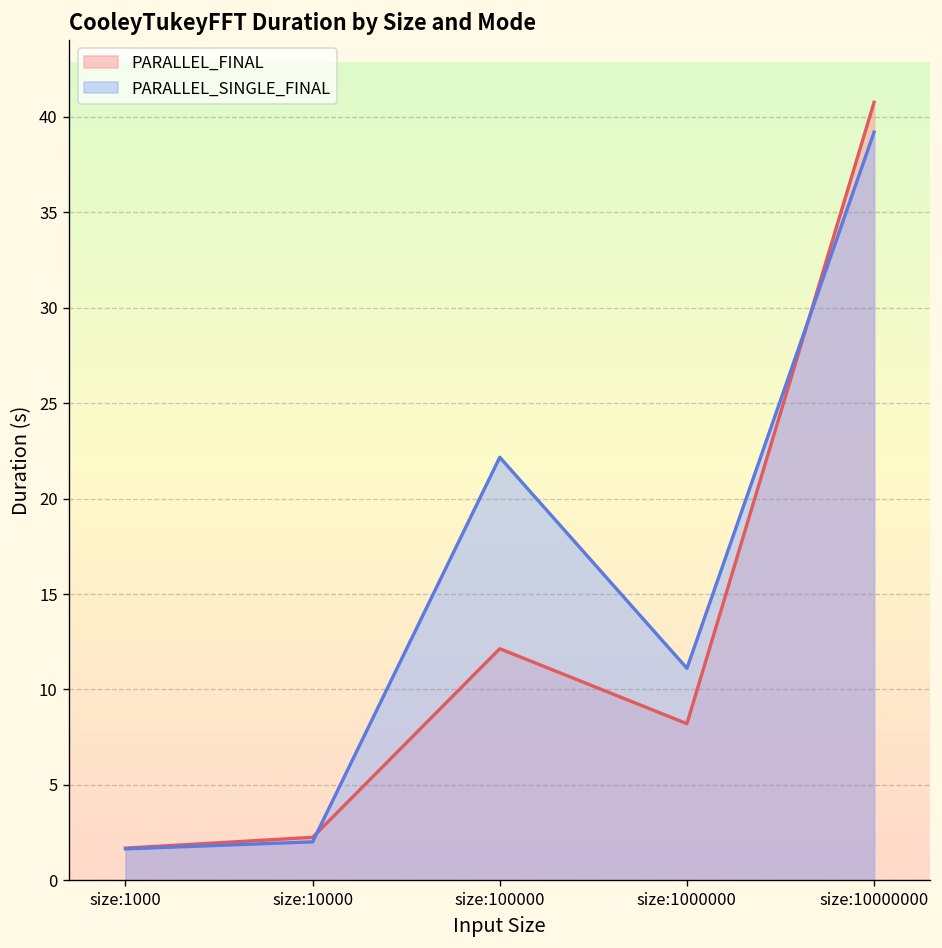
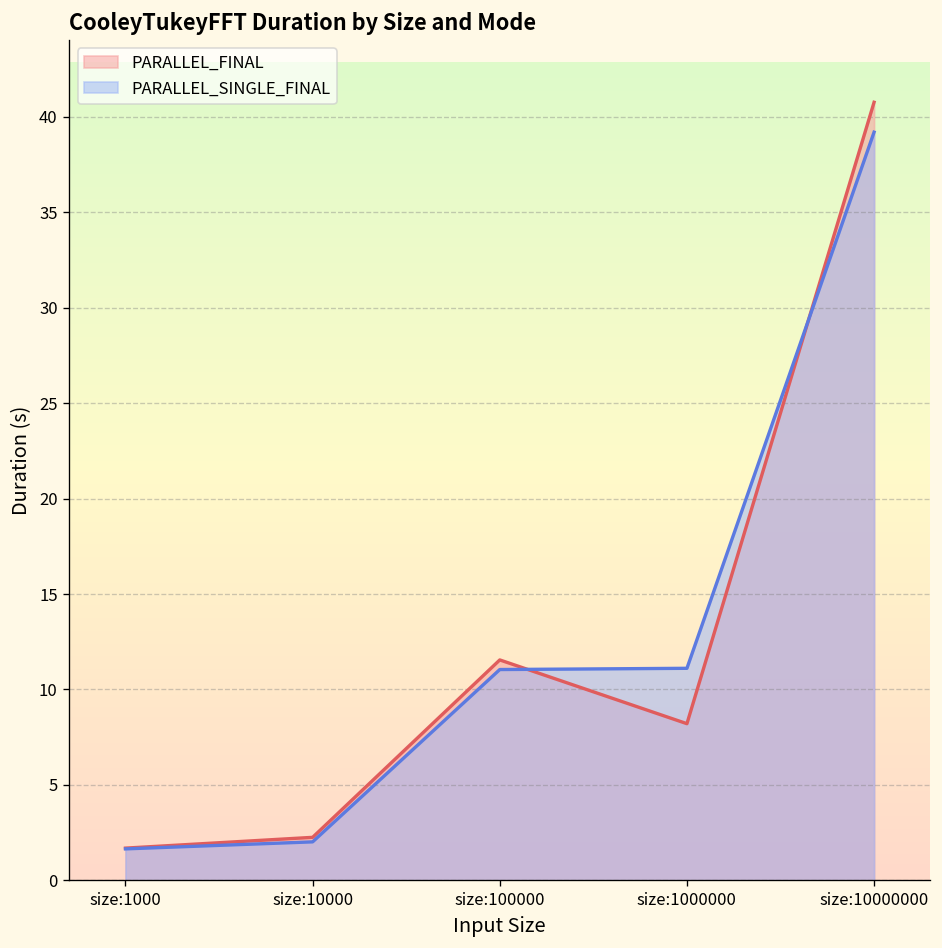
  {
    "PARALLEL_FINAL": {
      "size:10000": 2.3,
-     "size:100000": 12.1,
+     "size:100000": 11.5,
      "size:1000000": 8.2,
      "size:10000000": 40.7
    },
    "PARALLEL_SINGLE_FINAL": {
      "size:10000": 2.0,
-     "size:100000": 22.2,
+     "size:100000": 11.0,
      "size:1000000": 11.1,
      "size:10000000": 39.2
    }
  }
